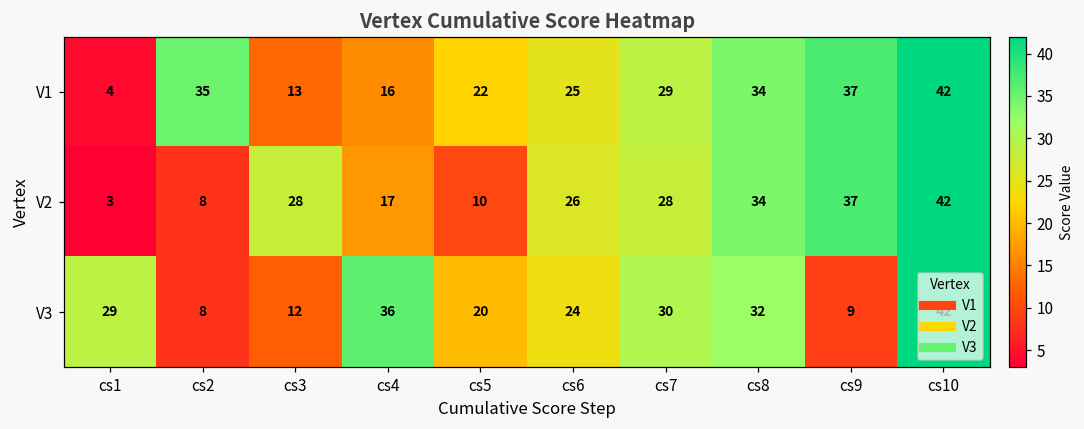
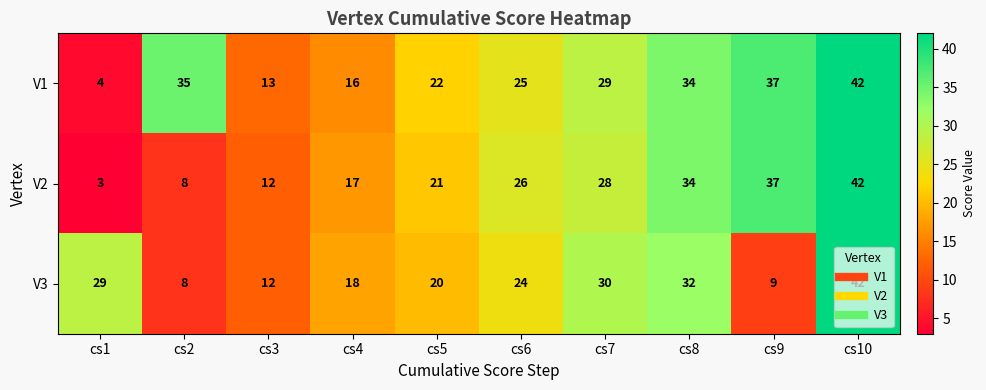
  {
    "V1": {
      "cs1": 4,
      "cs2": 35,
      "cs3": 13,
      "cs4": 16,
      "cs5": 22,
      "cs6": 25,
      "cs7": 29,
      "cs8": 34,
      "cs9": 37,
      "cs10": 42
    },
    "V2": {
      "cs1": 3,
      "cs2": 8,
-     "cs3": 28,
+     "cs3": 12,
      "cs4": 17,
-     "cs5": 10,
+     "cs5": 21,
      "cs6": 26,
      "cs7": 28,
      "cs8": 34,
      "cs9": 37,
      "cs10": 42
    },
    "V3": {
      "cs1": 29,
      "cs2": 8,
      "cs3": 12,
-     "cs4": 36,
+     "cs4": 18,
      "cs5": 20,
      "cs6": 24,
      "cs7": 30,
      "cs8": 32,
      "cs9": 9
    }
  }
